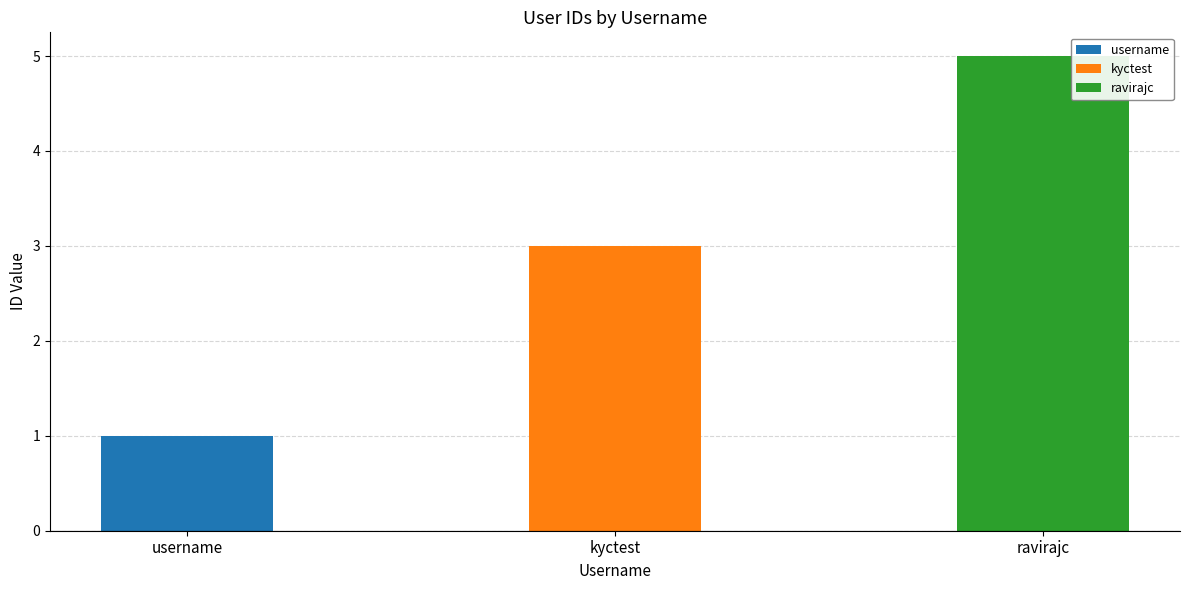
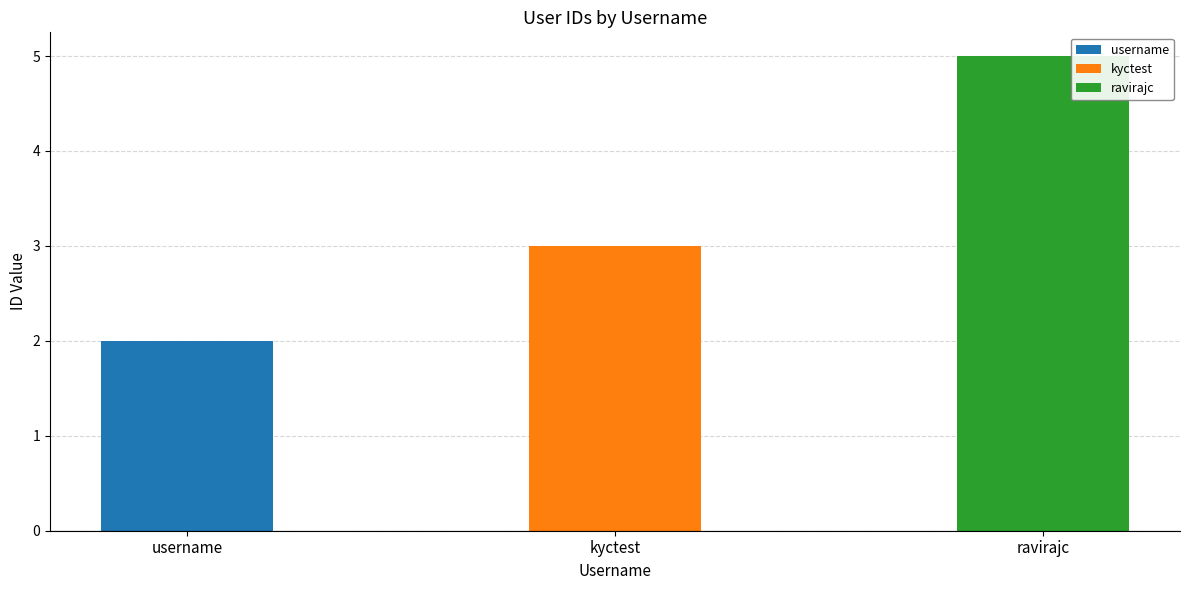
  {
-   "username": 1,
+   "username": 2,
    "kyctest": 3,
    "ravirajc": 5
  }
